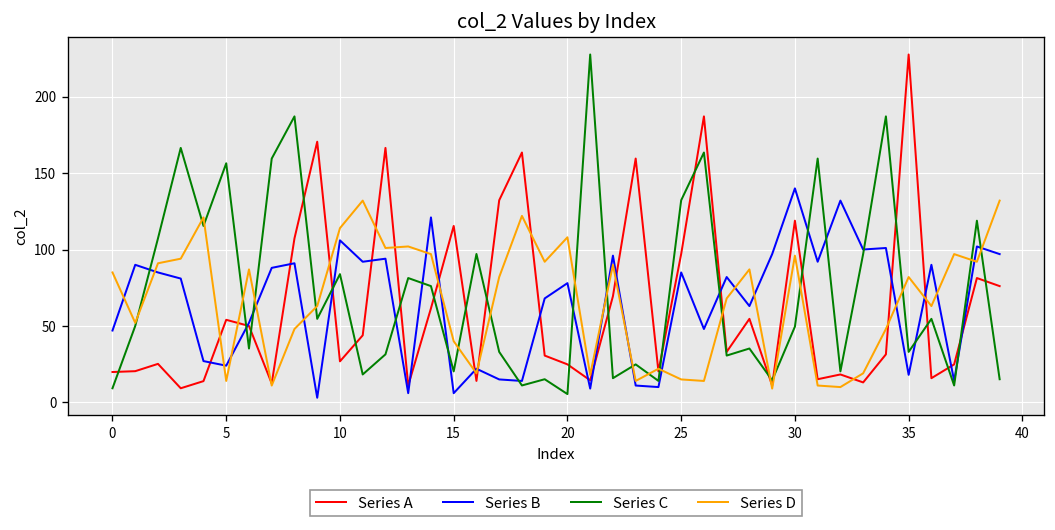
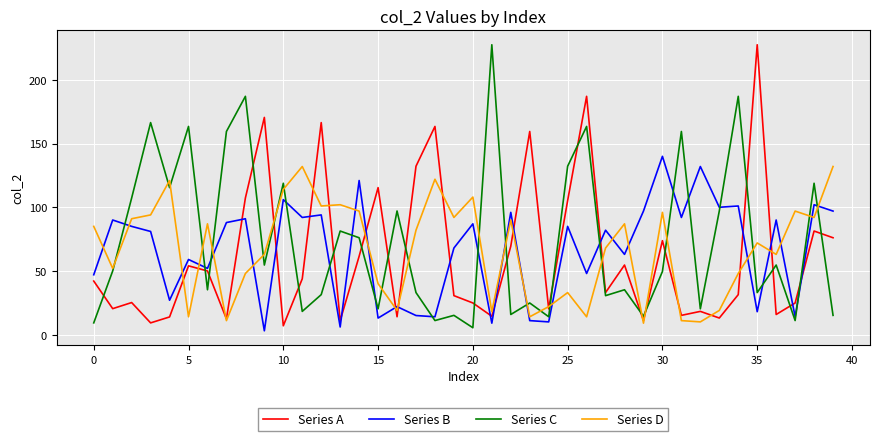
  {
    "Series A": {
-     "0": 20,
+     "0": 42,
      "5": 54,
-     "10": 27,
+     "10": 7,
      "15": 115,
      "20": 25,
-     "25": 97,
-     "30": 119,
+     "25": 105,
+     "30": 74,
      "35": 228
    },
    "Series B": {
      "0": 47,
-     "5": 24,
+     "5": 59,
      "10": 106,
-     "15": 6,
-     "20": 78,
+     "15": 13,
+     "20": 87,
      "25": 85,
      "30": 140,
      "35": 18
    },
    "Series C": {
      "0": 9,
-     "5": 156,
-     "10": 84,
+     "5": 163,
+     "10": 119,
      "15": 20,
      "20": 5,
      "25": 132,
      "30": 50,
      "35": 33
    },
    "Series D": {
      "0": 85,
      "5": 14,
      "10": 114,
      "15": 40,
      "20": 108,
-     "25": 15,
+     "25": 33,
      "30": 96,
-     "35": 82
+     "35": 72
    }
  }
